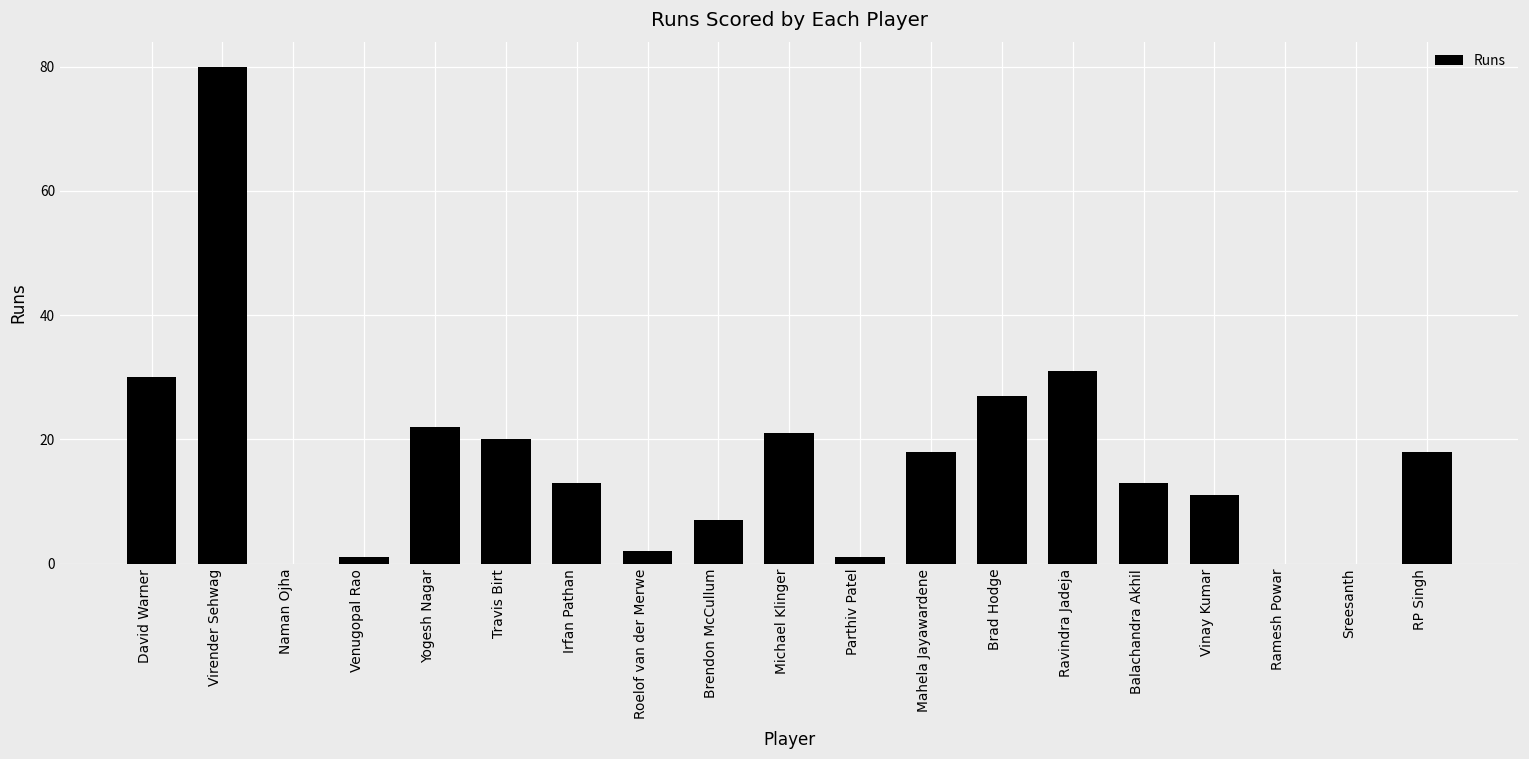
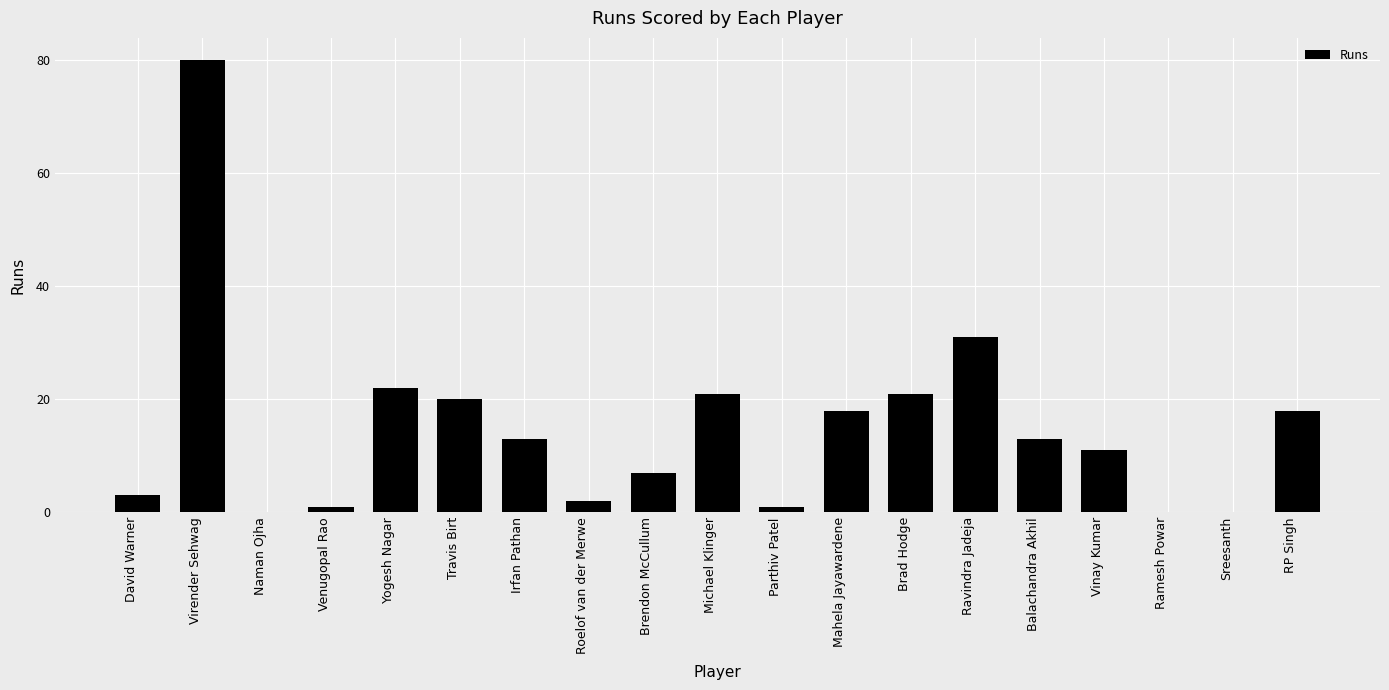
  {
-   "David Warner": 30,
+   "David Warner": 3,
    "Virender Sehwag": 80,
    "Naman Ojha": 0,
    "Venugopal Rao": 1,
    "Yogesh Nagar": 22,
    "Travis Birt": 20,
    "Irfan Pathan": 13,
    "Roelof van der Merwe": 2,
    "Brendon McCullum": 7,
    "Michael Klinger": 21,
    "Parthiv Patel": 1,
    "Mahela Jayawardene": 18,
-   "Brad Hodge": 27,
+   "Brad Hodge": 21,
    "Ravindra Jadeja": 31,
    "Balachandra Akhil": 13,
    "Vinay Kumar": 11,
    "Ramesh Powar": 0,
    "Sreesanth": 0,
    "RP Singh": 18
  }
